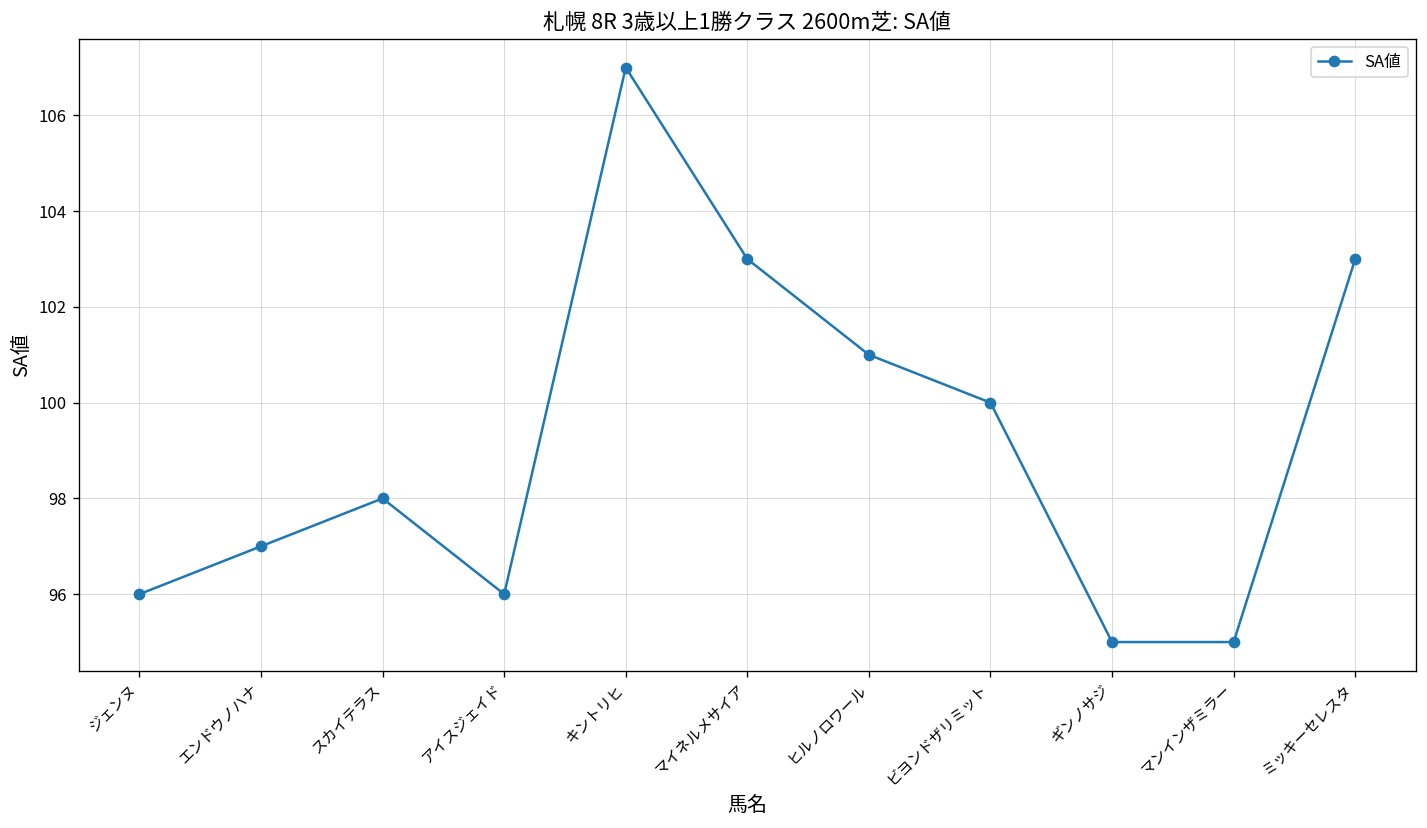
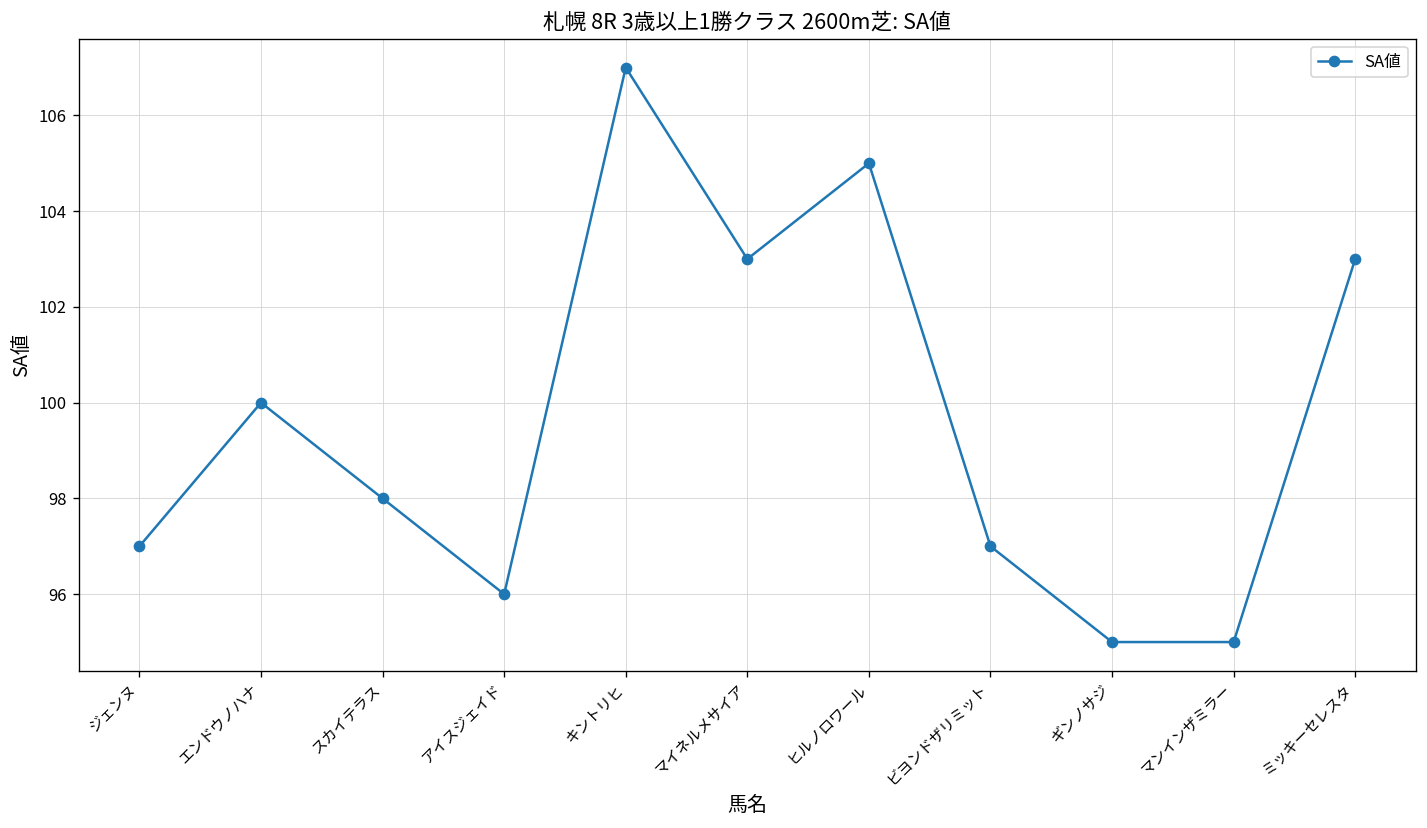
  {
-   "ジェンヌ": 96,
-   "エンドウノハナ": 97,
+   "ジェンヌ": 97,
+   "エンドウノハナ": 100,
    "スカイテラス": 98,
    "アイスジェイド": 96,
    "キントリヒ": 107,
    "マイネルメサイア": 103,
-   "ヒルノロワール": 101,
-   "ビヨンドザリミット": 100,
+   "ヒルノロワール": 105,
+   "ビヨンドザリミット": 97,
    "ギンノサジ": 95,
    "マンインザミラー": 95,
    "ミッキーセレスタ": 103
  }
